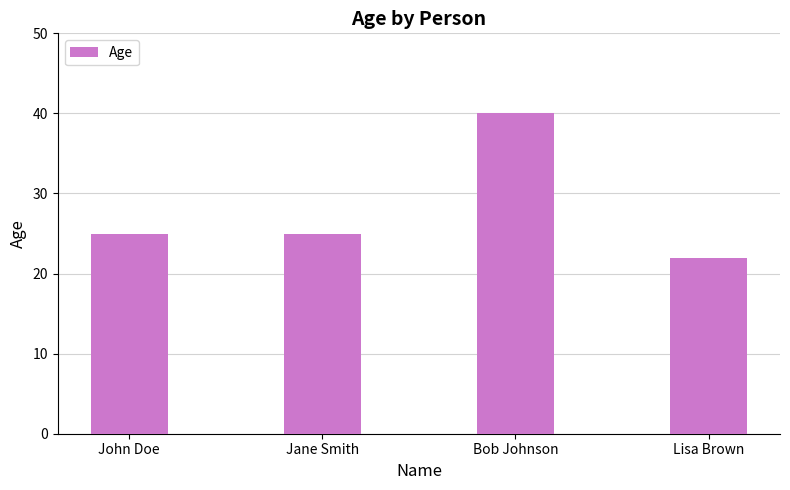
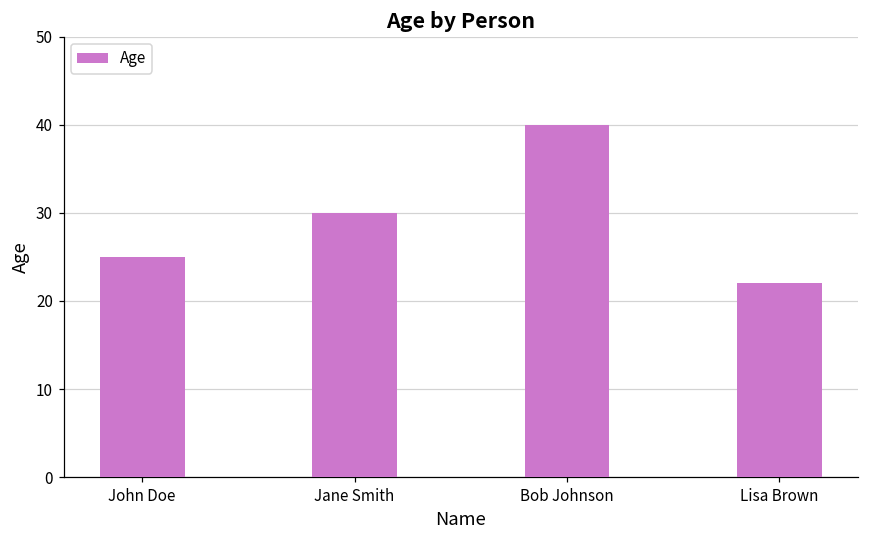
  {
    "John Doe": 25,
-   "Jane Smith": 25,
+   "Jane Smith": 30,
    "Bob Johnson": 40,
    "Lisa Brown": 22
  }
